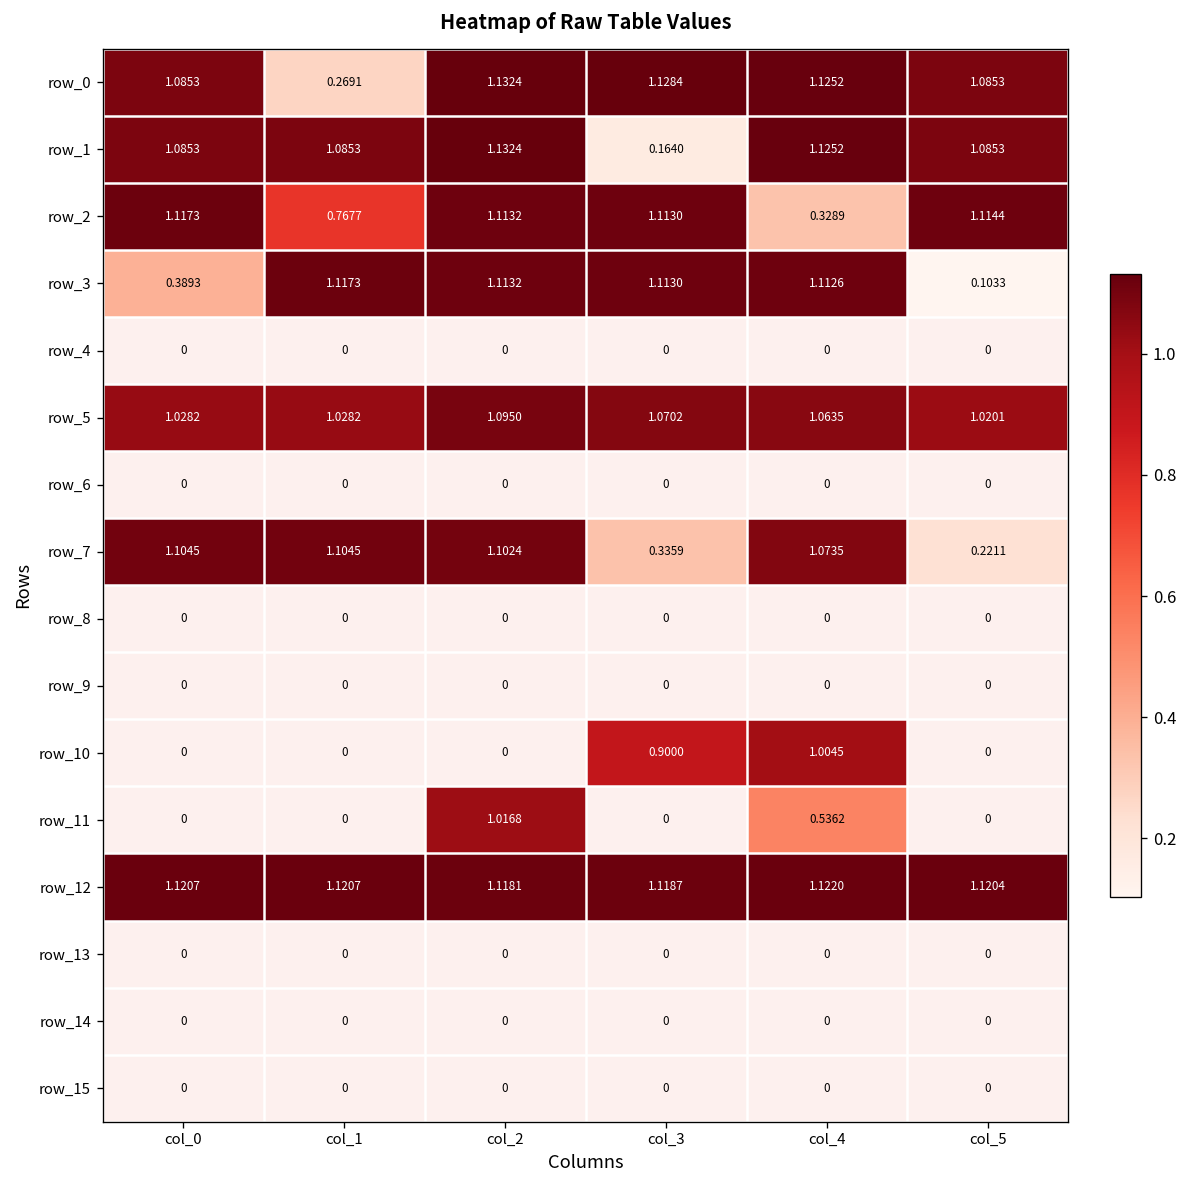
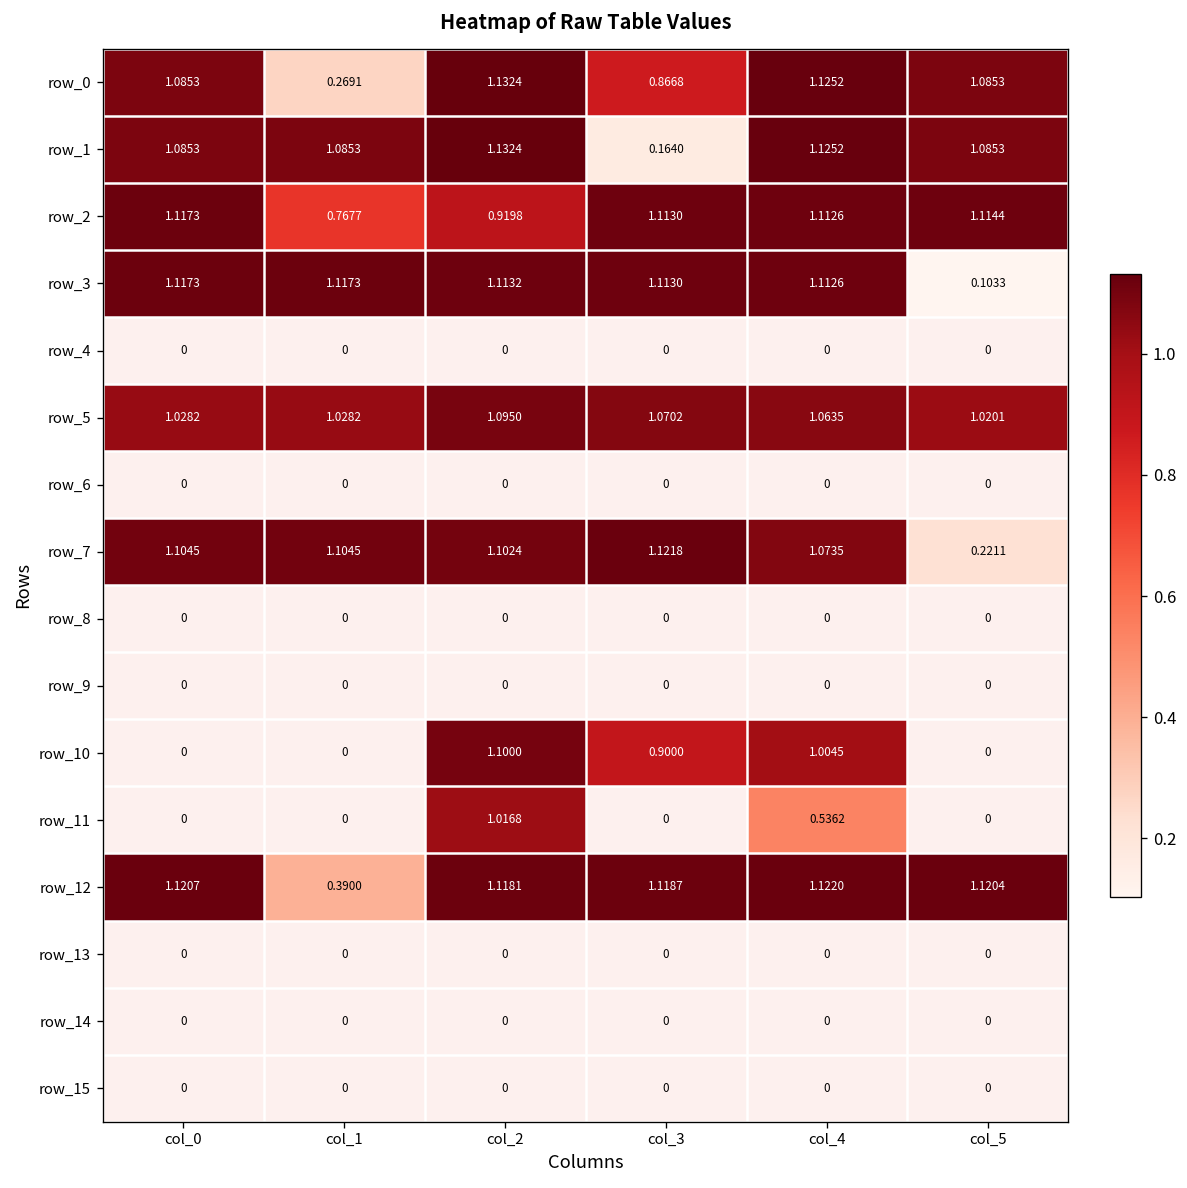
  {
    "row_0": {
      "col_0": 1.0853,
      "col_1": 0.2691,
      "col_2": 1.1324,
-     "col_3": 1.1284,
+     "col_3": 0.8668,
      "col_4": 1.1252,
      "col_5": 1.0853
    },
    "row_1": {
      "col_0": 1.0853,
      "col_1": 1.0853,
      "col_2": 1.1324,
      "col_3": 0.1640,
      "col_4": 1.1252,
      "col_5": 1.0853
    },
    "row_2": {
      "col_0": 1.1173,
      "col_1": 0.7677,
-     "col_2": 1.1132,
+     "col_2": 0.9198,
      "col_3": 1.1130,
-     "col_4": 0.3289,
+     "col_4": 1.1126,
      "col_5": 1.1144
    },
    "row_3": {
-     "col_0": 0.3893,
+     "col_0": 1.1173,
      "col_1": 1.1173,
      "col_2": 1.1132,
      "col_3": 1.1130,
      "col_4": 1.1126,
      "col_5": 0.1033
    },
    "row_4": {
      "col_0": 0,
      "col_1": 0,
      "col_2": 0,
      "col_3": 0,
      "col_4": 0,
      "col_5": 0
    },
    "row_5": {
      "col_0": 1.0282,
      "col_1": 1.0282,
      "col_2": 1.0950,
      "col_3": 1.0702,
      "col_4": 1.0635,
      "col_5": 1.0201
    },
    "row_6": {
      "col_0": 0,
      "col_1": 0,
      "col_2": 0,
      "col_3": 0,
      "col_4": 0,
      "col_5": 0
    },
    "row_7": {
      "col_0": 1.1045,
      "col_1": 1.1045,
      "col_2": 1.1024,
-     "col_3": 0.3359,
+     "col_3": 1.1218,
      "col_4": 1.0735,
      "col_5": 0.2211
    },
    "row_8": {
      "col_0": 0,
      "col_1": 0,
      "col_2": 0,
      "col_3": 0,
      "col_4": 0,
      "col_5": 0
    },
    "row_9": {
      "col_0": 0,
      "col_1": 0,
      "col_2": 0,
      "col_3": 0,
      "col_4": 0,
      "col_5": 0
    },
    "row_10": {
      "col_0": 0,
      "col_1": 0,
-     "col_2": 0,
+     "col_2": 1.1000,
      "col_3": 0.9000,
      "col_4": 1.0045,
      "col_5": 0
    },
    "row_11": {
      "col_0": 0,
      "col_1": 0,
      "col_2": 1.0168,
      "col_3": 0,
      "col_4": 0.5362,
      "col_5": 0
    },
    "row_12": {
      "col_0": 1.1207,
-     "col_1": 1.1207,
+     "col_1": 0.3900,
      "col_2": 1.1181,
      "col_3": 1.1187,
      "col_4": 1.1220,
      "col_5": 1.1204
    },
    "row_13": {
      "col_0": 0,
      "col_1": 0,
      "col_2": 0,
      "col_3": 0,
      "col_4": 0,
      "col_5": 0
    },
    "row_14": {
      "col_0": 0,
      "col_1": 0,
      "col_2": 0,
      "col_3": 0,
      "col_4": 0,
      "col_5": 0
    },
    "row_15": {
      "col_0": 0,
      "col_1": 0,
      "col_2": 0,
      "col_3": 0,
      "col_4": 0,
      "col_5": 0
    }
  }
